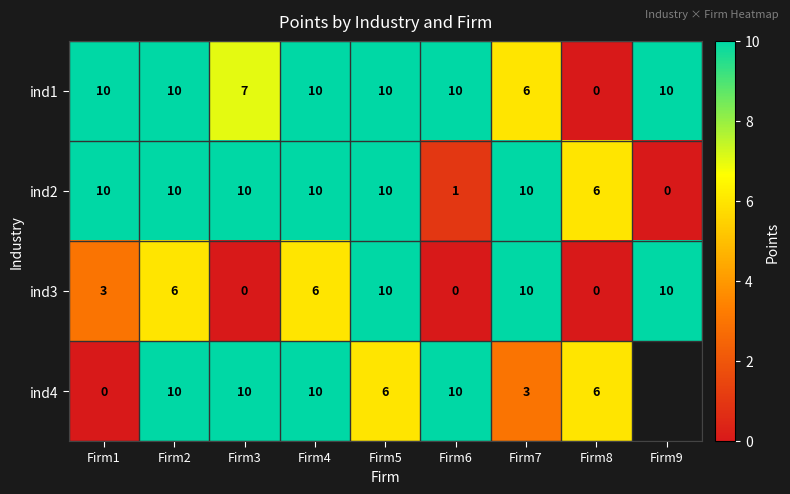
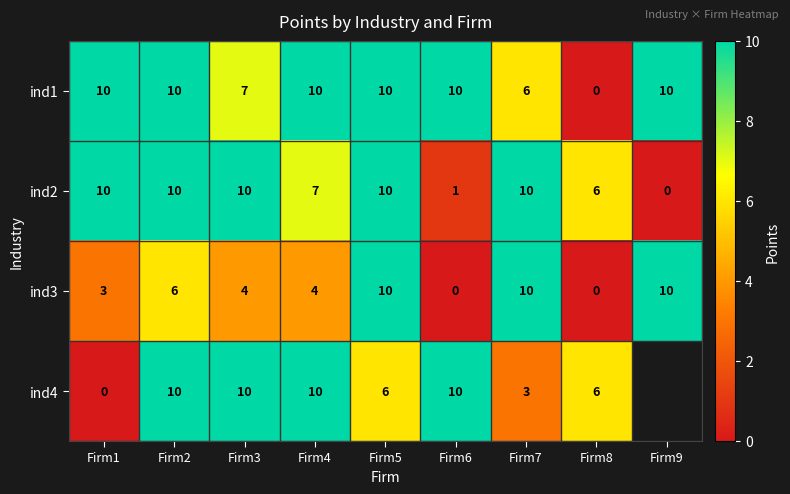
  {
    "ind1": {
      "Firm1": 10,
      "Firm2": 10,
      "Firm3": 7,
      "Firm4": 10,
      "Firm5": 10,
      "Firm6": 10,
      "Firm7": 6,
      "Firm8": 0,
      "Firm9": 10
    },
    "ind2": {
      "Firm1": 10,
      "Firm2": 10,
      "Firm3": 10,
-     "Firm4": 10,
+     "Firm4": 7,
      "Firm5": 10,
      "Firm6": 1,
      "Firm7": 10,
      "Firm8": 6,
      "Firm9": 0
    },
    "ind3": {
      "Firm1": 3,
      "Firm2": 6,
-     "Firm3": 0,
-     "Firm4": 6,
+     "Firm3": 4,
+     "Firm4": 4,
      "Firm5": 10,
      "Firm6": 0,
      "Firm7": 10,
      "Firm8": 0,
      "Firm9": 10
    },
    "ind4": {
      "Firm1": 0,
      "Firm2": 10,
      "Firm3": 10,
      "Firm4": 10,
      "Firm5": 6,
      "Firm6": 10,
      "Firm7": 3,
      "Firm8": 6
    }
  }
